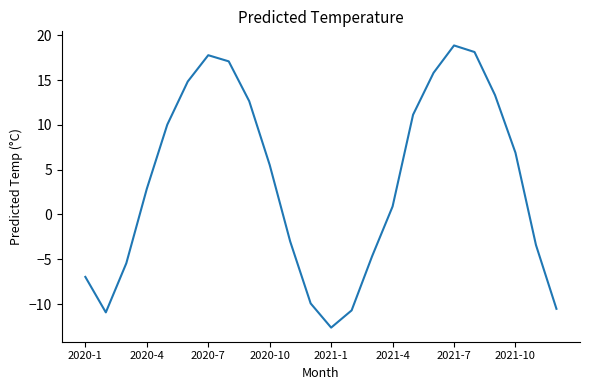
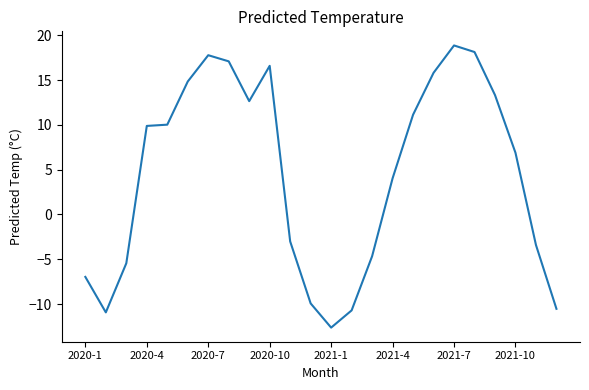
  {
    "2020-1": -7,
-   "2020-4": 3,
+   "2020-4": 10,
    "2020-7": 18,
-   "2020-10": 6,
+   "2020-10": 17,
    "2021-1": -13,
-   "2021-4": 1,
+   "2021-4": 4,
    "2021-7": 19,
    "2021-10": 7
  }
